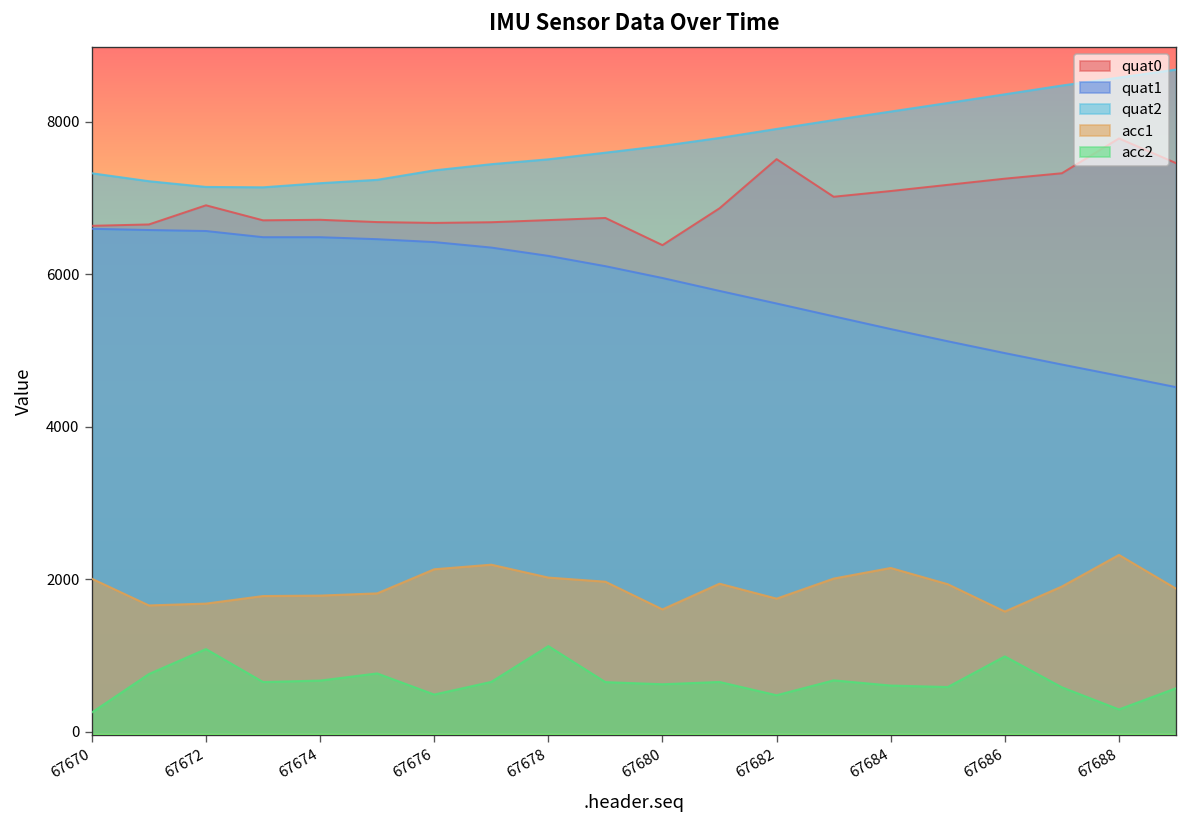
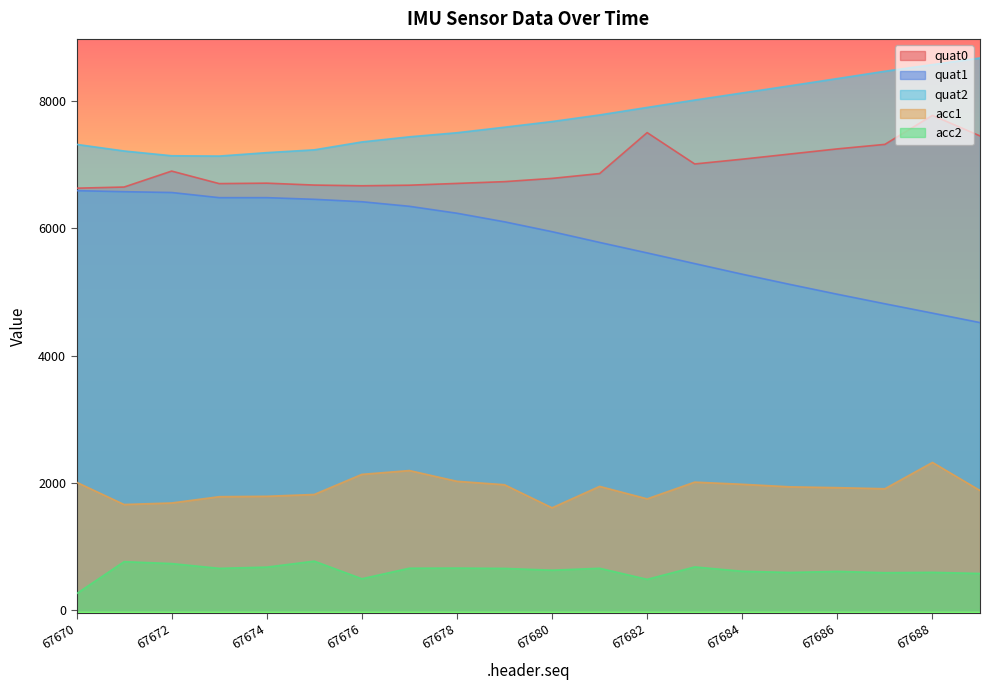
  {
    "quat0": {
      "67672": 6900,
      "67674": 6700,
      "67676": 6700,
      "67678": 6700,
-     "67680": 6400,
+     "67680": 6800,
      "67682": 7500,
      "67684": 7100,
      "67686": 7300
    },
    "acc1": {
      "67670": 2000,
      "67672": 1700,
      "67674": 1800,
      "67676": 2100,
      "67678": 2000,
      "67680": 1600,
      "67682": 1700,
-     "67684": 2200,
-     "67686": 1600,
+     "67684": 2000,
+     "67686": 1900,
      "67688": 2300
    },
    "acc2": {
      "67670": 300,
-     "67672": 1100,
+     "67672": 700,
      "67674": 700,
      "67676": 500,
-     "67678": 1100,
+     "67678": 700,
      "67680": 600,
      "67682": 500,
      "67684": 600,
-     "67686": 1000,
-     "67688": 300
+     "67686": 600,
+     "67688": 600
    }
  }
